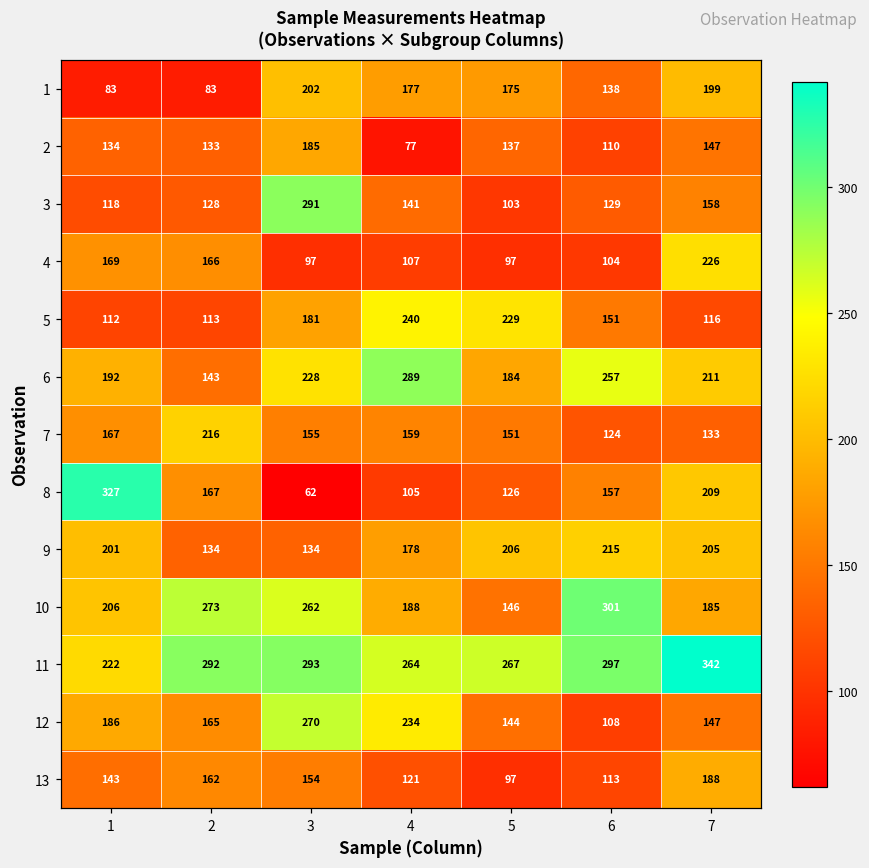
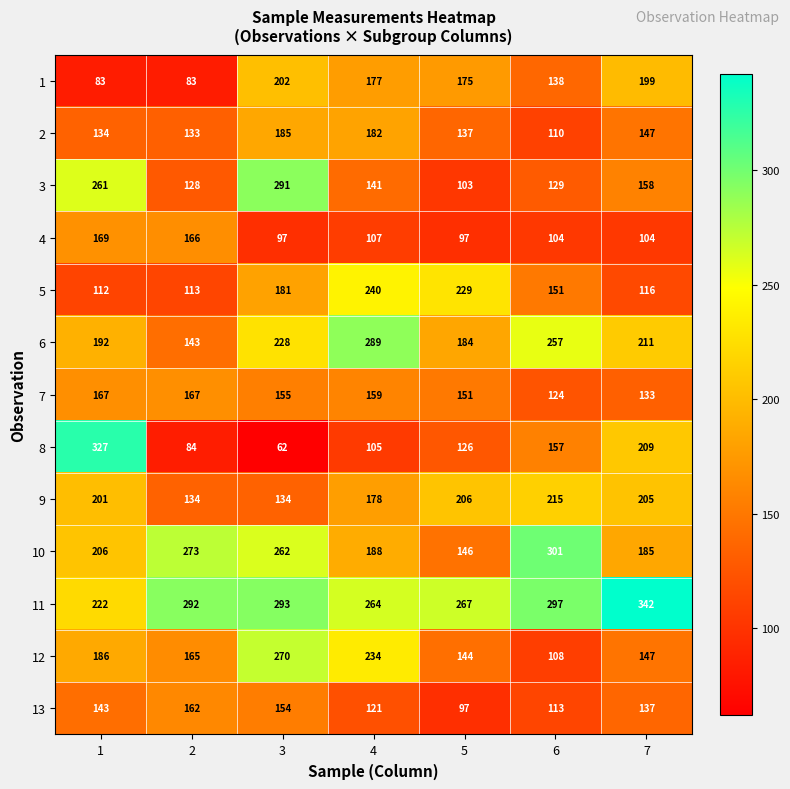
  {
    "1": {
      "1": 83,
      "2": 83,
      "3": 202,
      "4": 177,
      "5": 175,
      "6": 138,
      "7": 199
    },
    "2": {
      "1": 134,
      "2": 133,
      "3": 185,
-     "4": 77,
+     "4": 182,
      "5": 137,
      "6": 110,
      "7": 147
    },
    "3": {
-     "1": 118,
+     "1": 261,
      "2": 128,
      "3": 291,
      "4": 141,
      "5": 103,
      "6": 129,
      "7": 158
    },
    "4": {
      "1": 169,
      "2": 166,
      "3": 97,
      "4": 107,
      "5": 97,
      "6": 104,
-     "7": 226
+     "7": 104
    },
    "5": {
      "1": 112,
      "2": 113,
      "3": 181,
      "4": 240,
      "5": 229,
      "6": 151,
      "7": 116
    },
    "6": {
      "1": 192,
      "2": 143,
      "3": 228,
      "4": 289,
      "5": 184,
      "6": 257,
      "7": 211
    },
    "7": {
      "1": 167,
-     "2": 216,
+     "2": 167,
      "3": 155,
      "4": 159,
      "5": 151,
      "6": 124,
      "7": 133
    },
    "8": {
      "1": 327,
-     "2": 167,
+     "2": 84,
      "3": 62,
      "4": 105,
      "5": 126,
      "6": 157,
      "7": 209
    },
    "9": {
      "1": 201,
      "2": 134,
      "3": 134,
      "4": 178,
      "5": 206,
      "6": 215,
      "7": 205
    },
    "10": {
      "1": 206,
      "2": 273,
      "3": 262,
      "4": 188,
      "5": 146,
      "6": 301,
      "7": 185
    },
    "11": {
      "1": 222,
      "2": 292,
      "3": 293,
      "4": 264,
      "5": 267,
      "6": 297,
      "7": 342
    },
    "12": {
      "1": 186,
      "2": 165,
      "3": 270,
      "4": 234,
      "5": 144,
      "6": 108,
      "7": 147
    },
    "13": {
      "1": 143,
      "2": 162,
      "3": 154,
      "4": 121,
      "5": 97,
      "6": 113,
-     "7": 188
+     "7": 137
    }
  }
